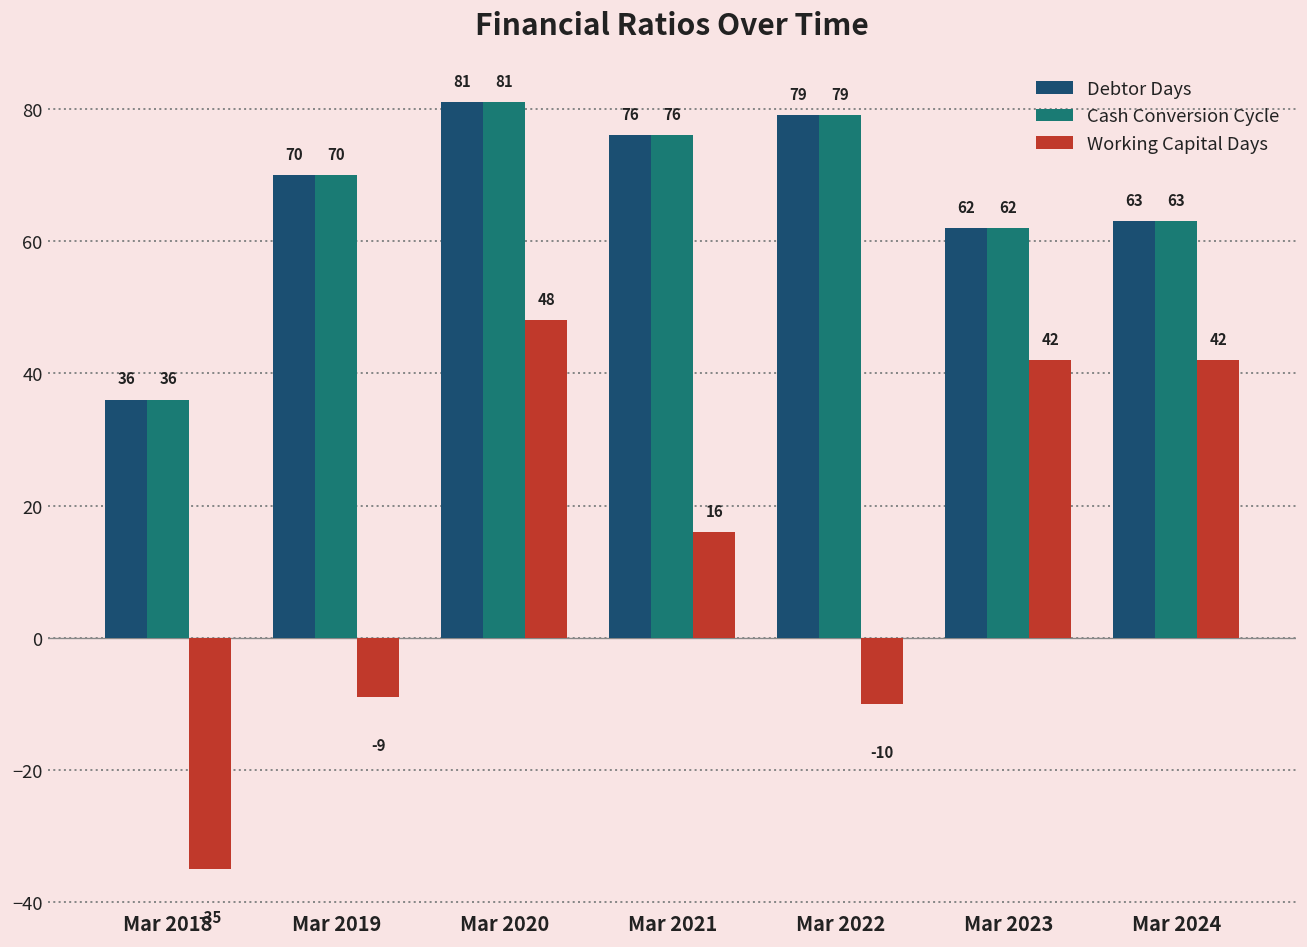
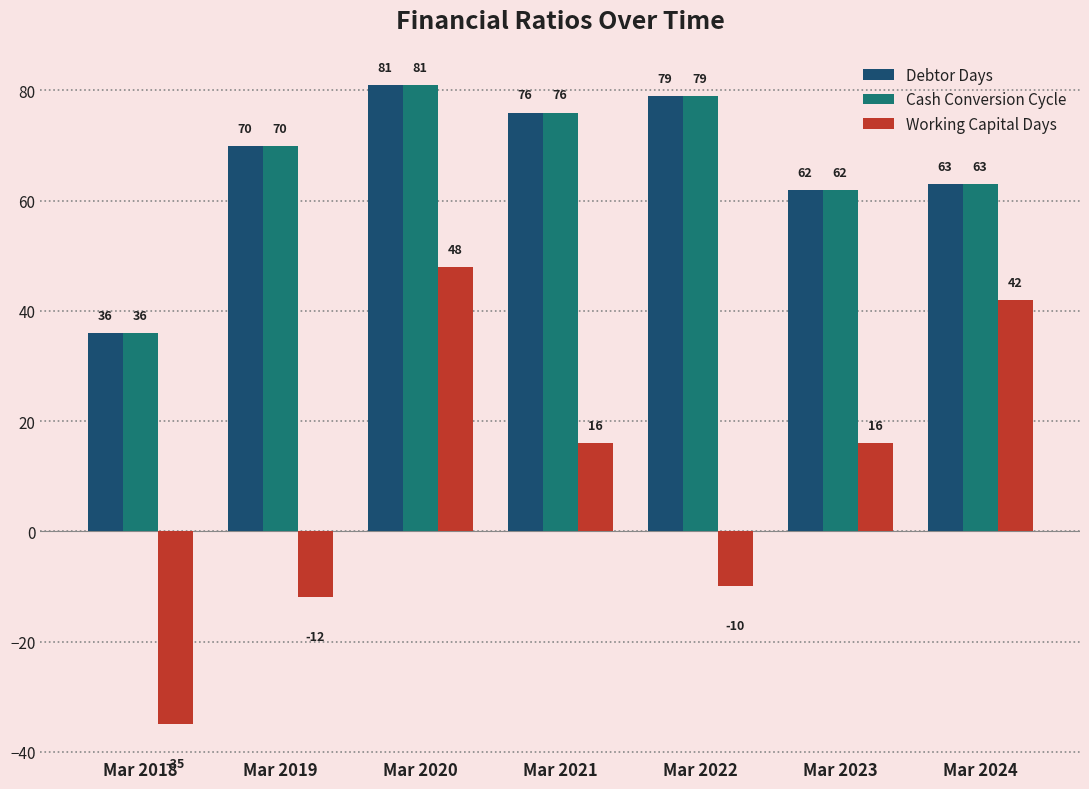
  {
    "Working Capital Days": {
-     "Mar 2019": -9,
+     "Mar 2019": -12,
      "Mar 2020": 48,
      "Mar 2021": 16,
-     "Mar 2023": 42,
+     "Mar 2023": 16,
      "Mar 2024": 42
    }
  }
